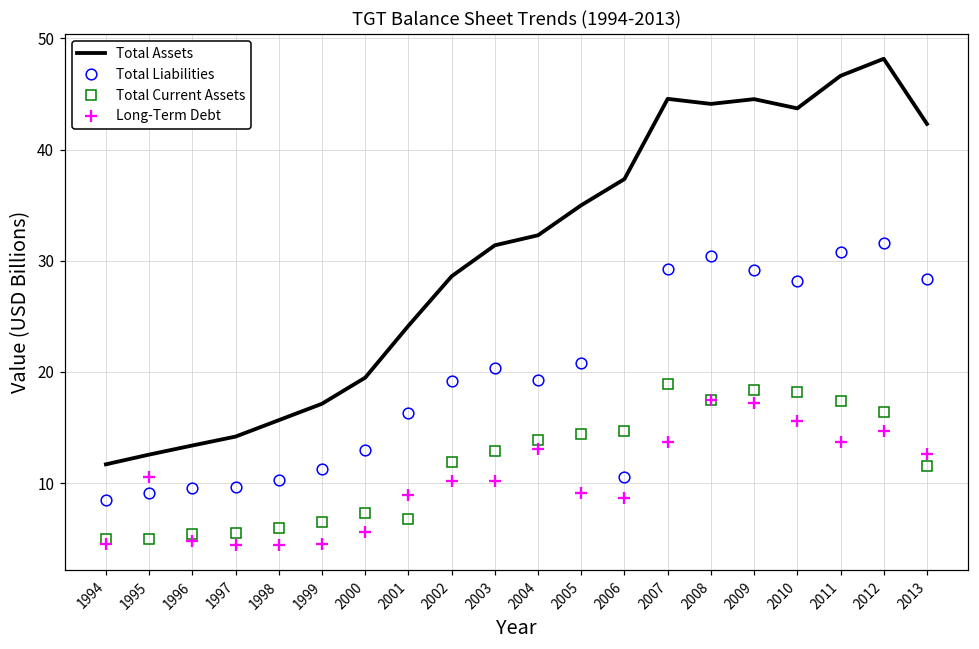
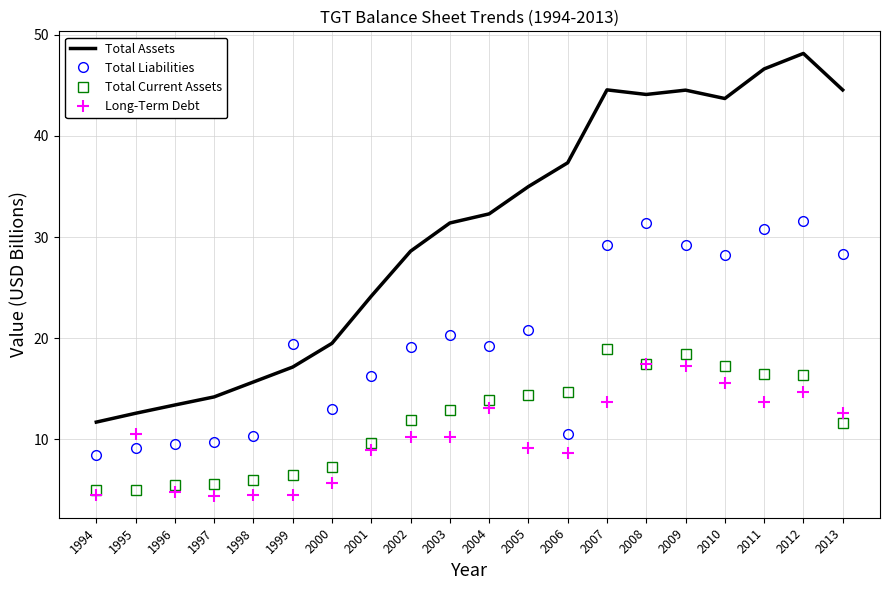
  {
    "Total Assets": {
      "1994": 11.7,
      "1995": 12.6,
      "1996": 13.4,
      "1997": 14.2,
      "1998": 15.7,
      "1999": 17.1,
      "2000": 19.5,
      "2001": 24.2,
      "2002": 28.6,
      "2003": 31.4,
      "2004": 32.3,
      "2005": 35.0,
      "2006": 37.3,
      "2007": 44.6,
      "2008": 44.1,
      "2009": 44.5,
      "2010": 43.7,
      "2011": 46.6,
      "2012": 48.2,
-     "2013": 42.3
+     "2013": 44.6
    },
    "Total Liabilities": {
      "1994": 8.5,
      "1995": 9.1,
      "1996": 9.5,
      "1997": 9.7,
      "1998": 10.3,
-     "1999": 11.3,
+     "1999": 19.5,
      "2000": 13.0,
      "2001": 16.3,
      "2002": 19.2,
      "2003": 20.3,
      "2004": 19.3,
      "2005": 20.8,
      "2006": 10.5,
      "2007": 29.3,
-     "2008": 30.4,
+     "2008": 31.4,
      "2009": 29.2,
      "2010": 28.2,
      "2011": 30.8,
      "2012": 31.6,
      "2013": 28.3
    },
    "Total Current Assets": {
      "1994": 5.0,
      "1995": 5.0,
      "1996": 5.4,
      "1997": 5.6,
      "1998": 6.0,
      "1999": 6.5,
      "2000": 7.3,
-     "2001": 6.8,
+     "2001": 9.6,
      "2002": 11.9,
      "2003": 12.9,
      "2004": 13.9,
      "2005": 14.4,
      "2006": 14.7,
      "2007": 18.9,
      "2009": 18.4,
-     "2010": 18.2,
-     "2011": 17.4,
+     "2010": 17.2,
+     "2011": 16.4,
      "2012": 16.4,
      "2013": 11.6
    },
    "Long-Term Debt": {
      "1994": 4.5,
      "1995": 10.5,
      "1996": 4.8,
      "1997": 4.4,
      "1998": 4.5,
      "1999": 4.5,
      "2000": 5.6,
      "2001": 9.0,
      "2002": 10.2,
      "2003": 10.2,
      "2004": 13.1,
      "2005": 9.1,
      "2006": 8.7,
      "2007": 13.7,
      "2009": 17.2,
      "2010": 15.6,
      "2011": 13.7,
      "2012": 14.7,
      "2013": 12.6
    }
  }
